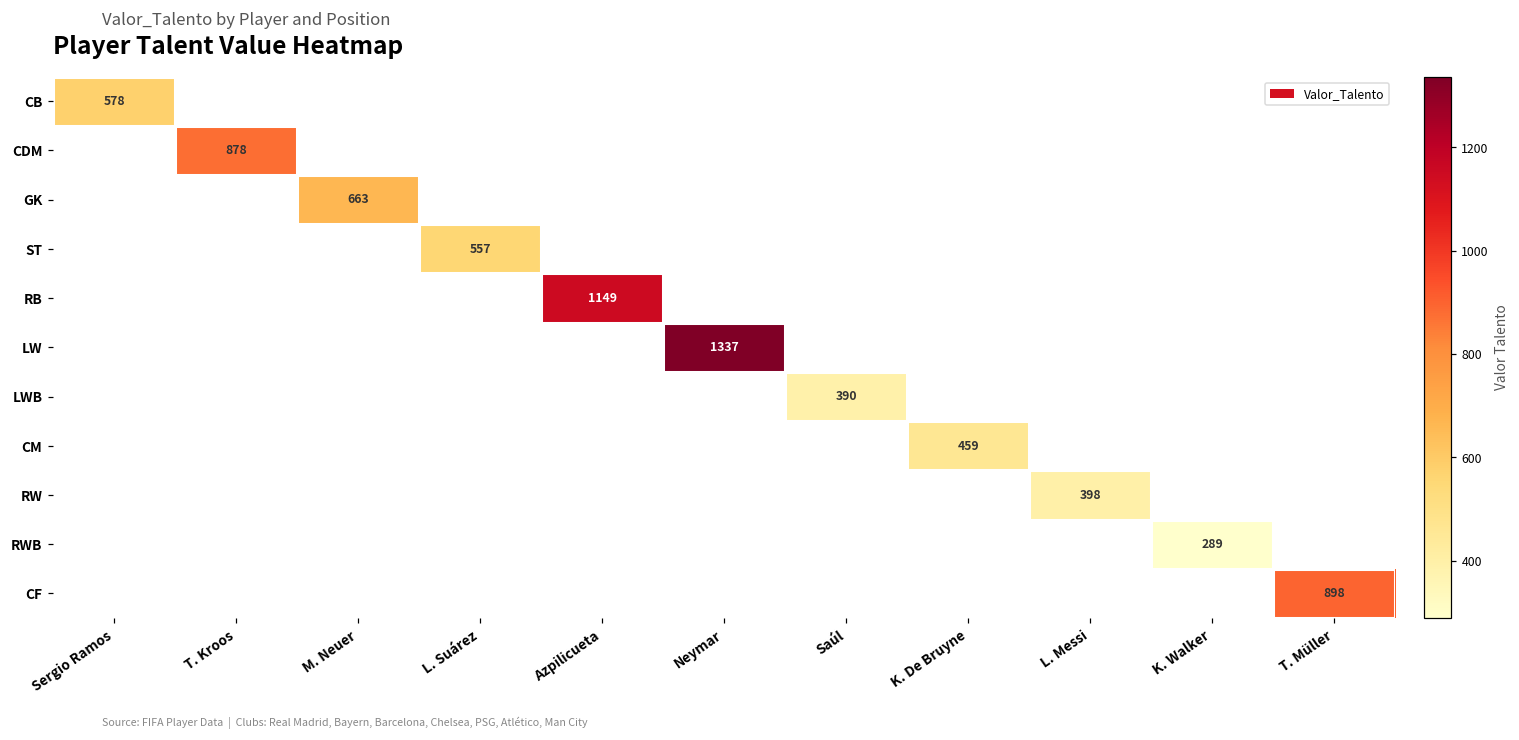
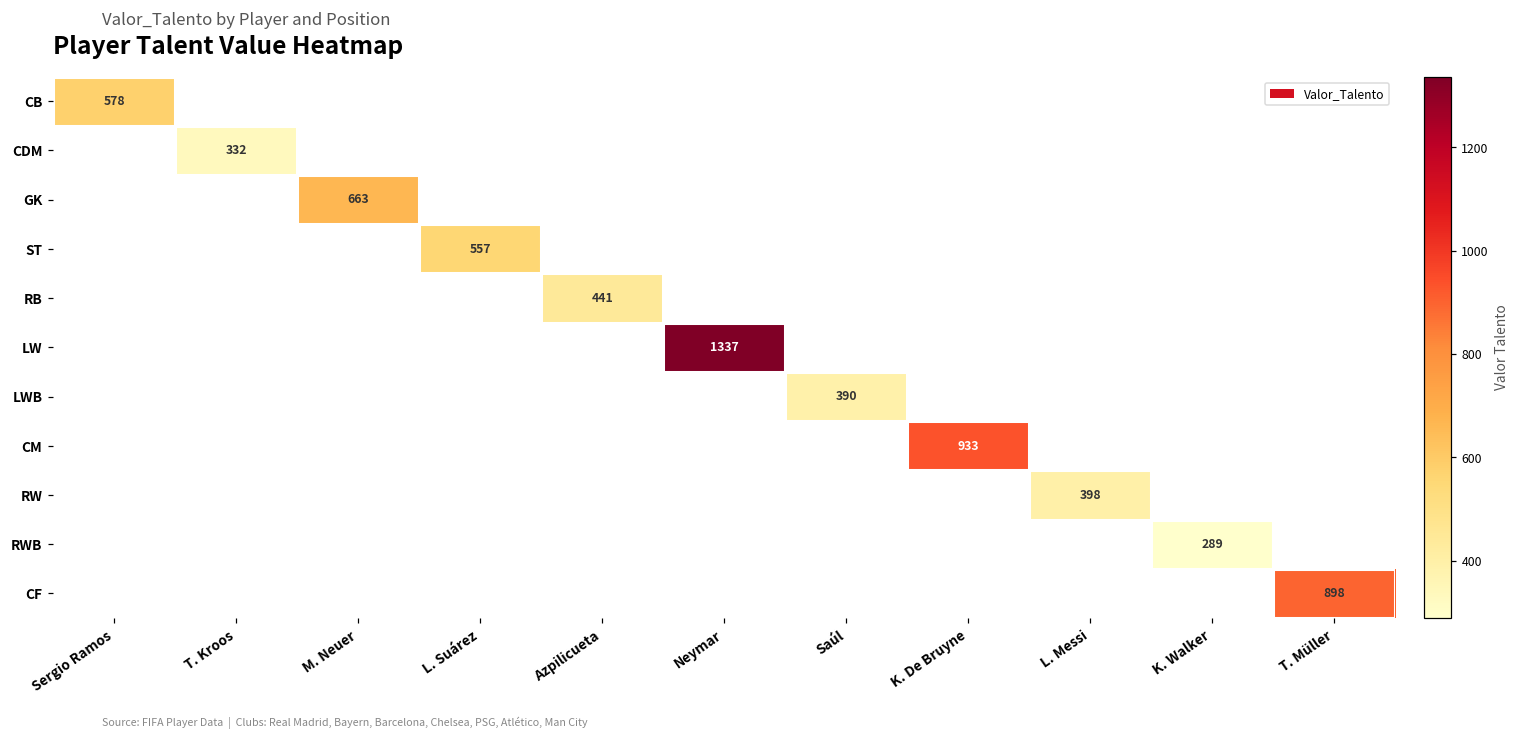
  {
    "CB": {
      "Sergio Ramos": 578
    },
    "CDM": {
-     "T. Kroos": 878
+     "T. Kroos": 332
    },
    "GK": {
      "M. Neuer": 663
    },
    "ST": {
      "L. Suárez": 557
    },
    "RB": {
-     "Azpilicueta": 1149
+     "Azpilicueta": 441
    },
    "LW": {
      "Neymar": 1337
    },
    "LWB": {
      "Saúl": 390
    },
    "CM": {
-     "K. De Bruyne": 459
+     "K. De Bruyne": 933
    },
    "RW": {
      "L. Messi": 398
    },
    "RWB": {
      "K. Walker": 289
    },
    "CF": {
      "T. Müller": 898
    }
  }
